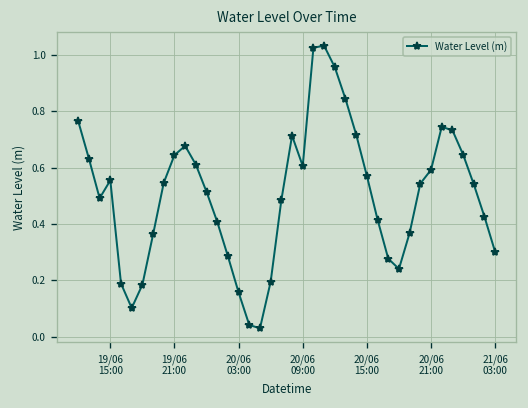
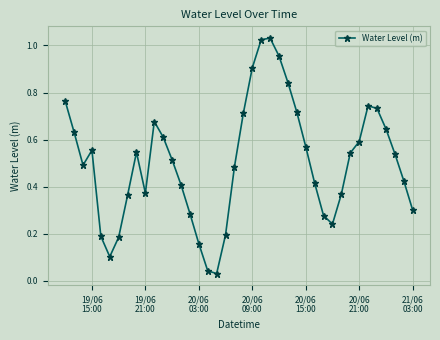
  {
    "19/06 15:00": 0.55,
-   "19/06 21:00": 0.64,
+   "19/06 21:00": 0.37,
    "20/06 03:00": 0.16,
-   "20/06 09:00": 0.61,
+   "20/06 09:00": 0.90,
    "20/06 15:00": 0.57,
    "20/06 21:00": 0.59,
    "21/06 03:00": 0.30
  }
